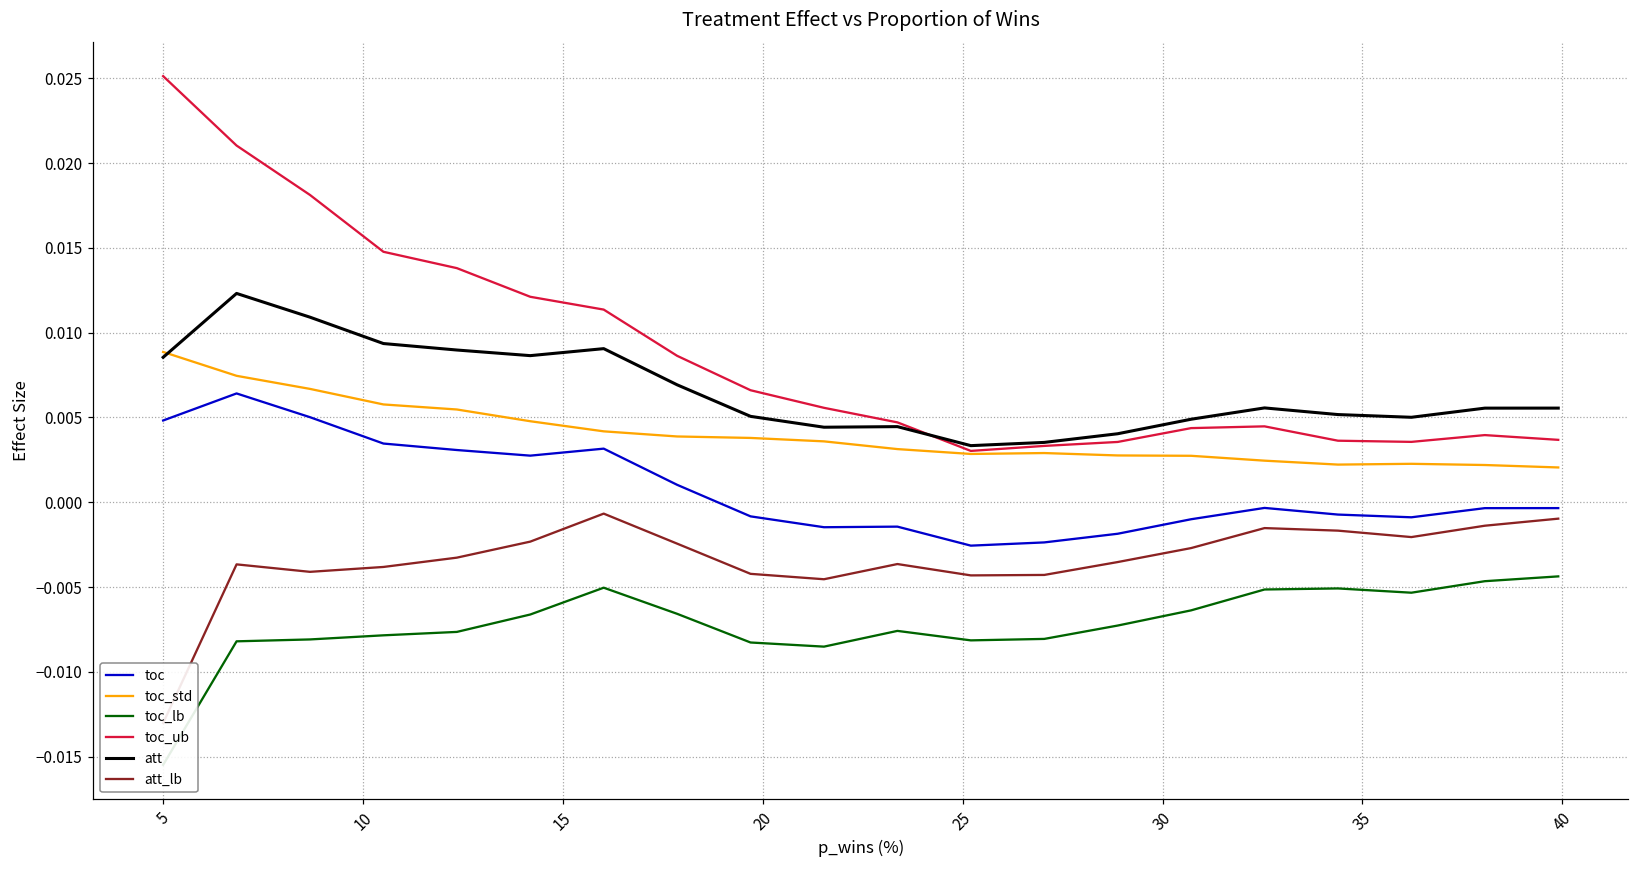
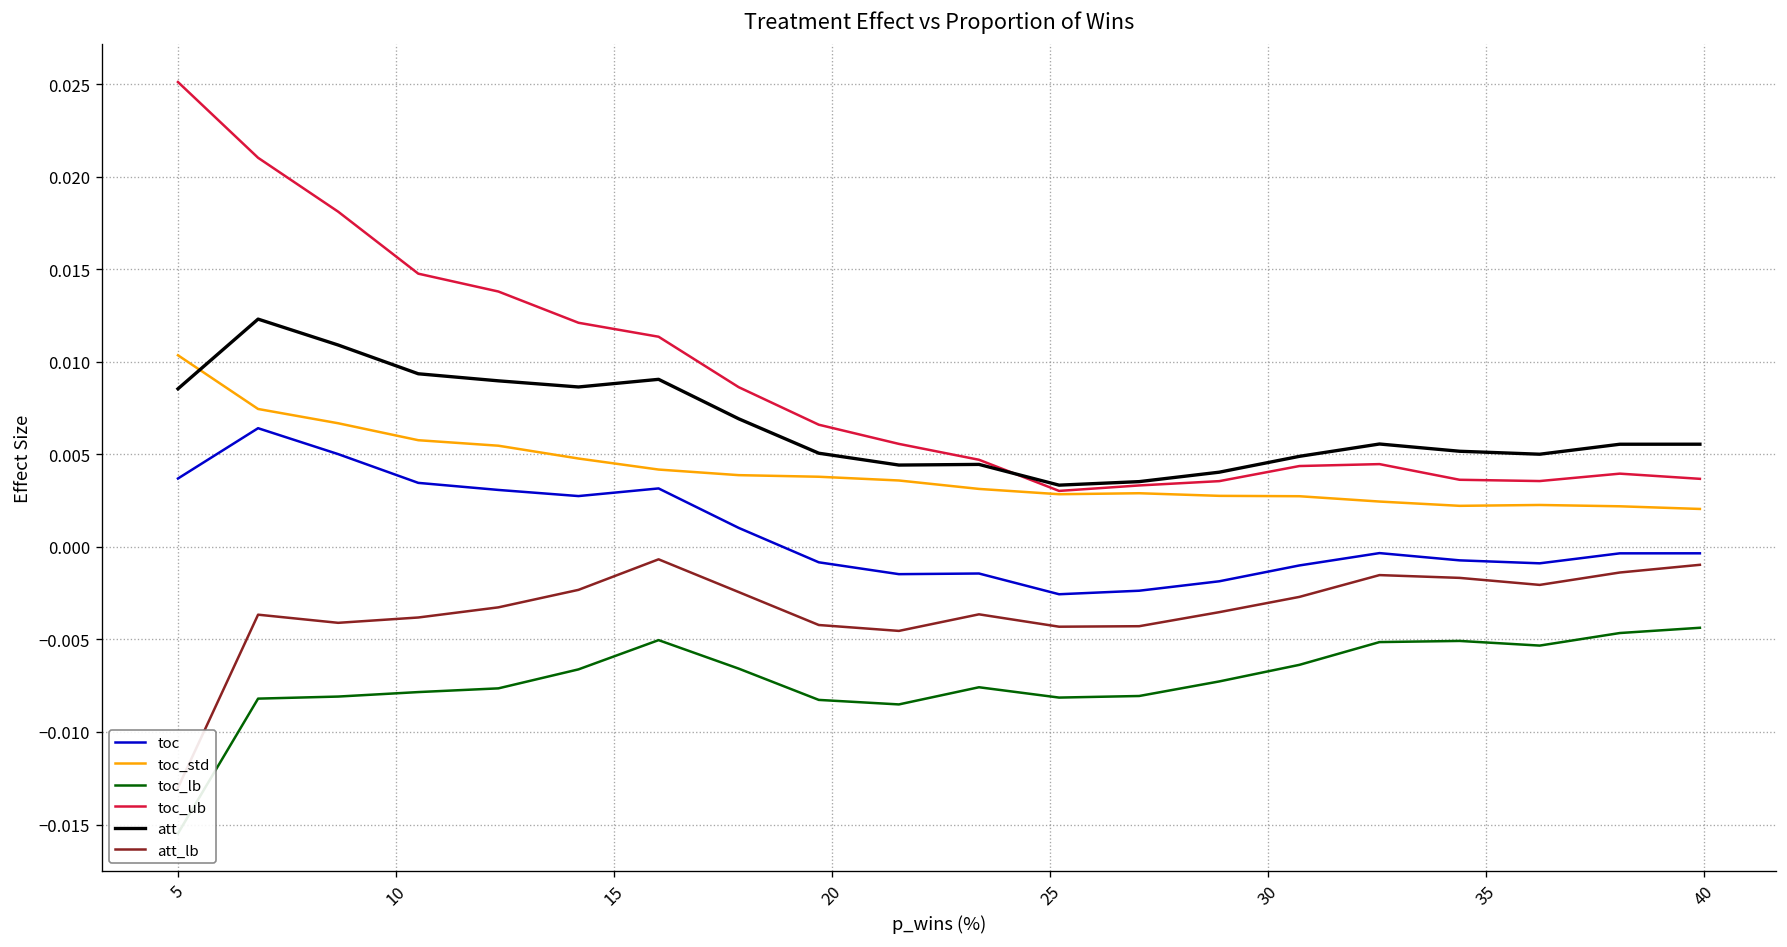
  {
    "toc": {
-     "5": 0.0048
+     "5": 0.0037
    },
    "toc_std": {
-     "5": 0.0089
+     "5": 0.0104
    },
    "toc_ub": {
      "5": 0.0251
    },
    "att": {
      "5": 0.0085
    }
  }
